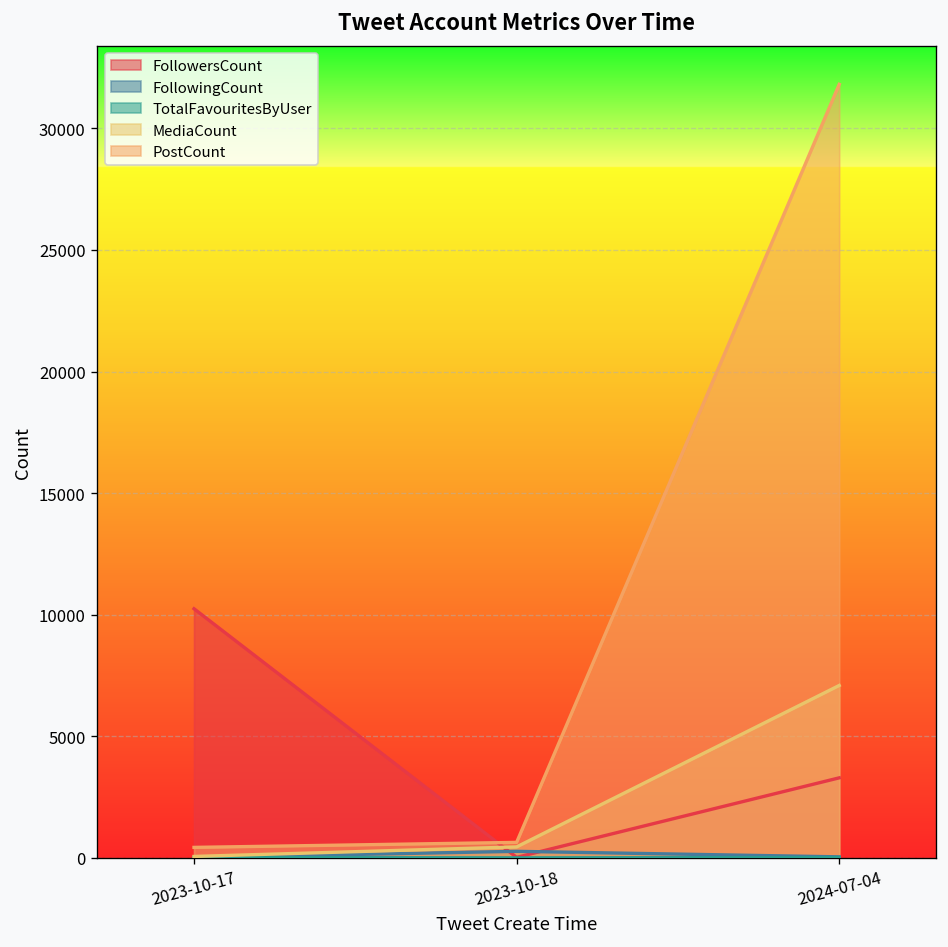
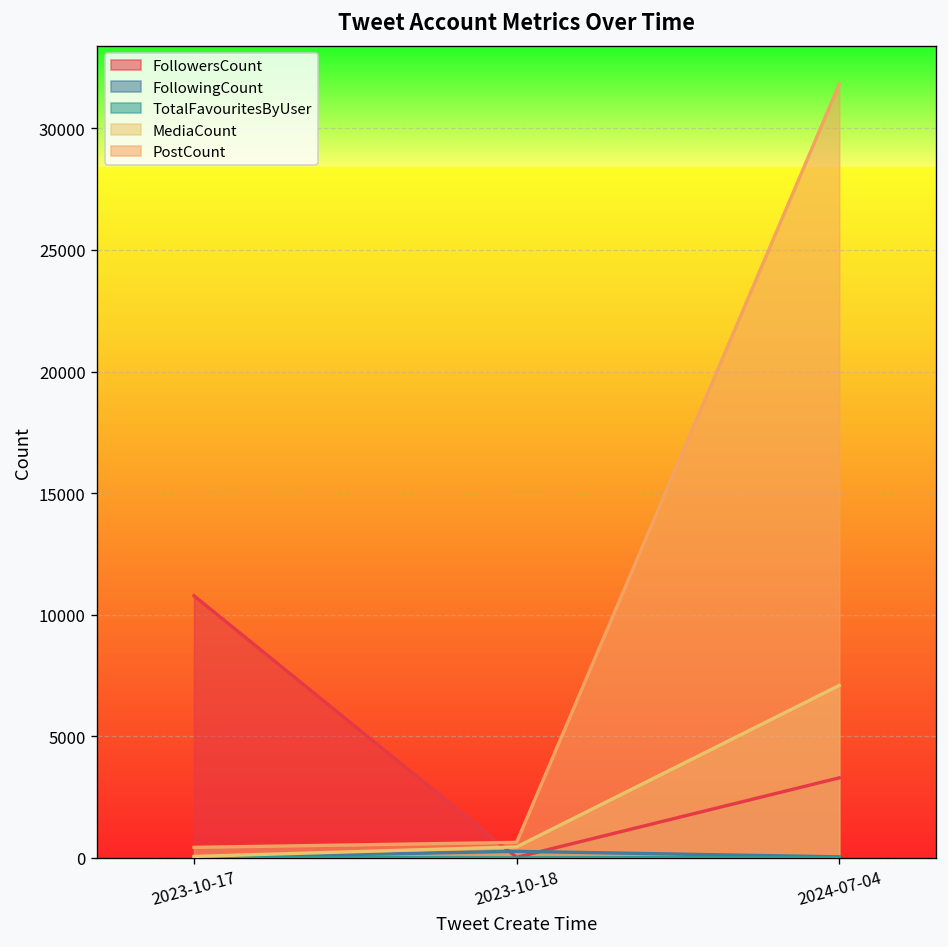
  {
    "FollowersCount": {
-     "2023-10-17": 10200,
+     "2023-10-17": 10800,
      "2024-07-04": 3300
    }
  }
